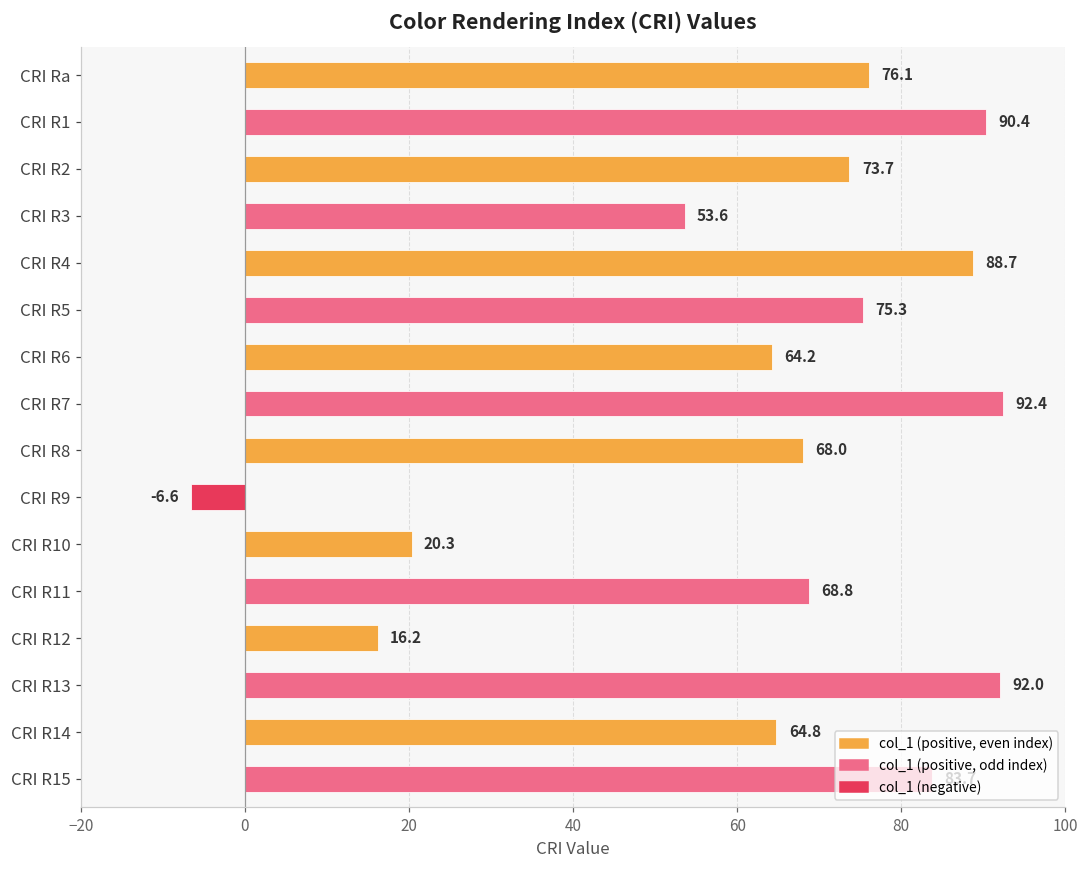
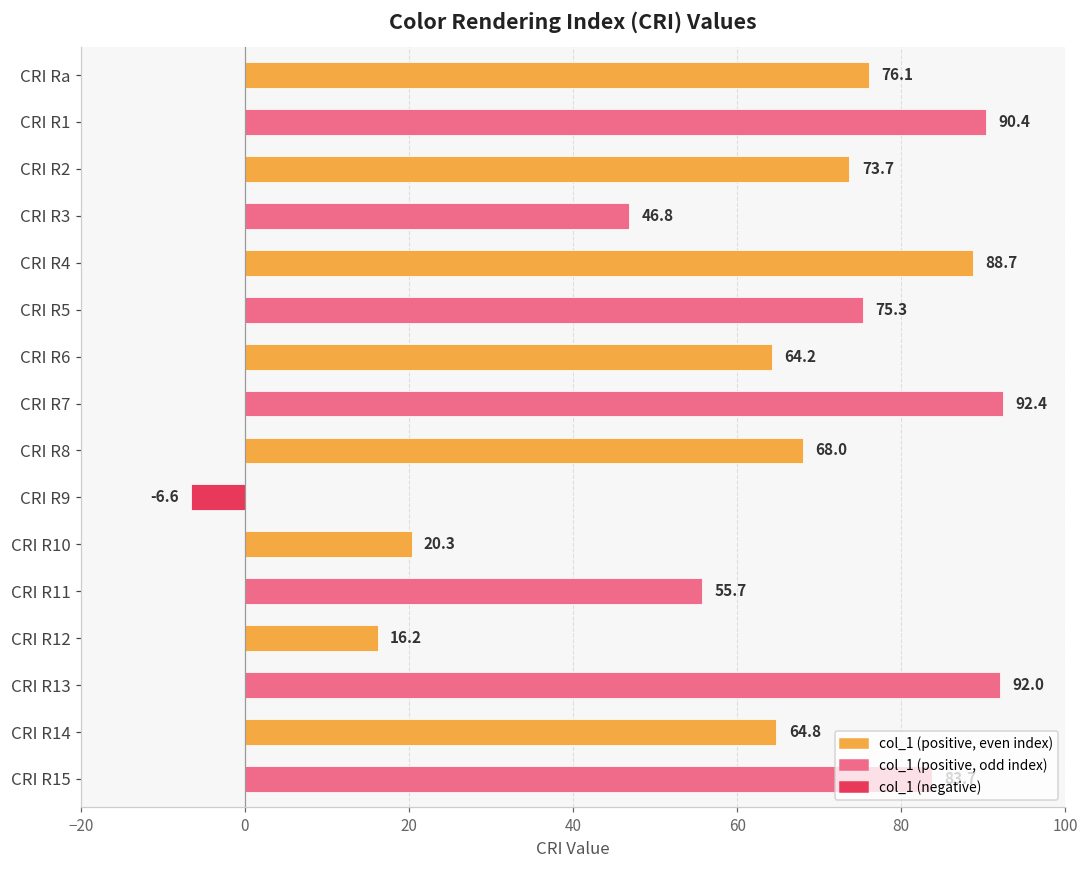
  {
    "CRI Ra": 76.1,
    "CRI R1": 90.4,
    "CRI R2": 73.7,
-   "CRI R3": 53.6,
+   "CRI R3": 46.8,
    "CRI R4": 88.7,
    "CRI R5": 75.3,
    "CRI R6": 64.2,
    "CRI R7": 92.4,
    "CRI R8": 68.0,
    "CRI R9": -6.6,
    "CRI R10": 20.3,
-   "CRI R11": 68.8,
+   "CRI R11": 55.7,
    "CRI R12": 16.2,
    "CRI R13": 92.0,
    "CRI R14": 64.8
  }
